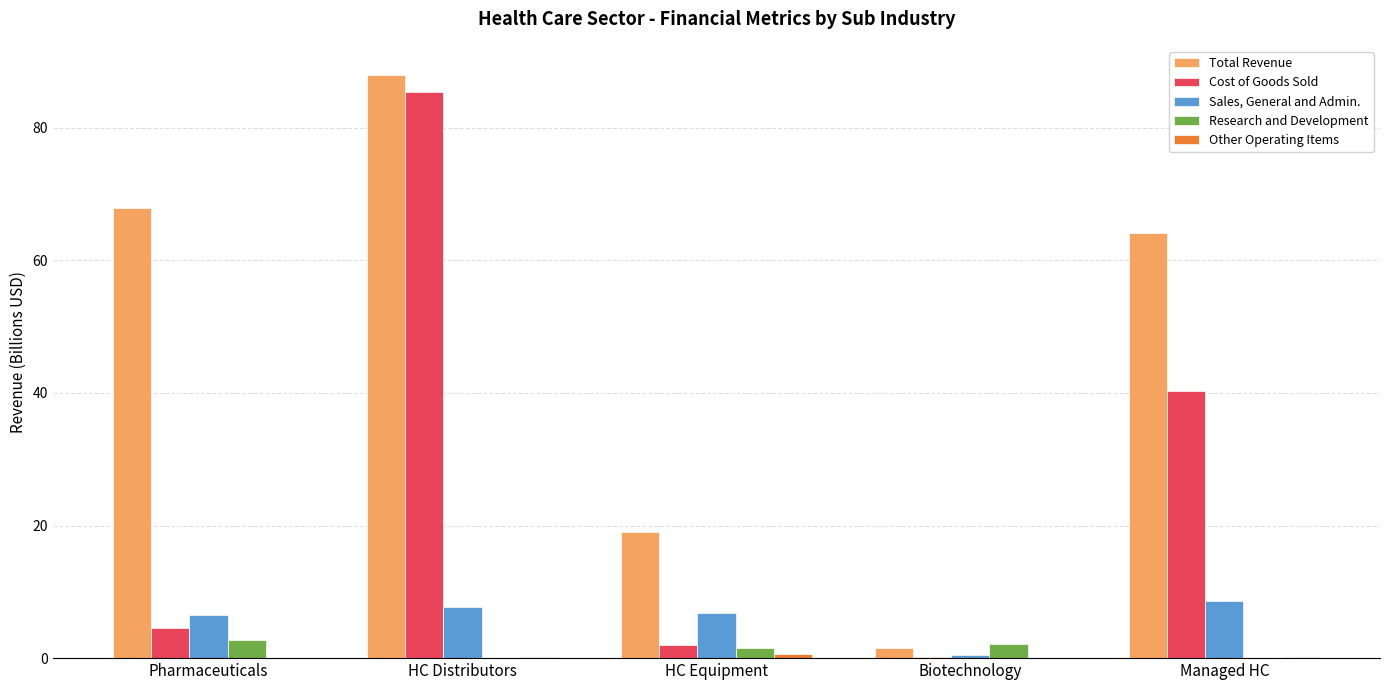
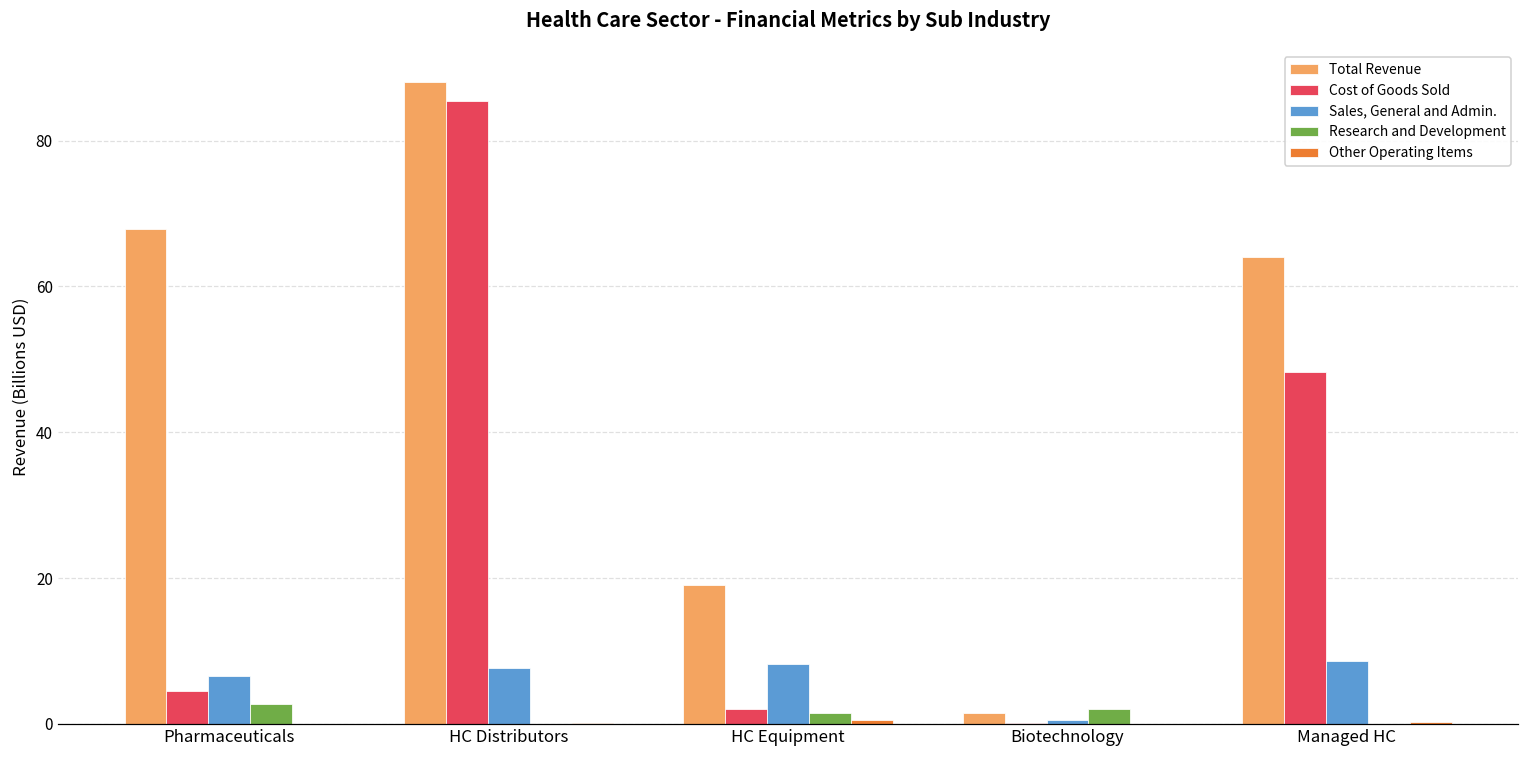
  {
    "Total Revenue": {
      "Pharmaceuticals": 68,
      "HC Distributors": 88,
      "HC Equipment": 19,
      "Biotechnology": 2,
      "Managed HC": 64
    },
    "Cost of Goods Sold": {
      "Pharmaceuticals": 5,
      "HC Distributors": 85,
      "HC Equipment": 2,
-     "Managed HC": 40
+     "Managed HC": 48
    },
    "Sales, General and Admin.": {
      "Pharmaceuticals": 7,
      "HC Distributors": 8,
-     "HC Equipment": 7,
+     "HC Equipment": 8,
      "Biotechnology": 0,
      "Managed HC": 9
    },
    "Research and Development": {
      "Pharmaceuticals": 3,
      "HC Distributors": 0,
      "HC Equipment": 1,
      "Biotechnology": 2,
      "Managed HC": 0
    },
    "Other Operating Items": {
      "Pharmaceuticals": 0,
      "HC Equipment": 1
    }
  }
